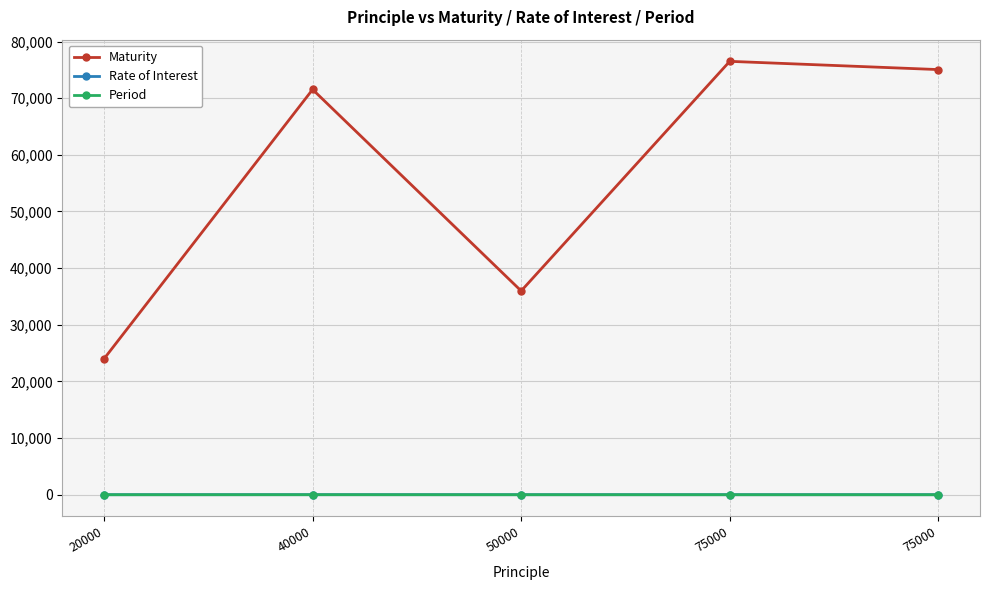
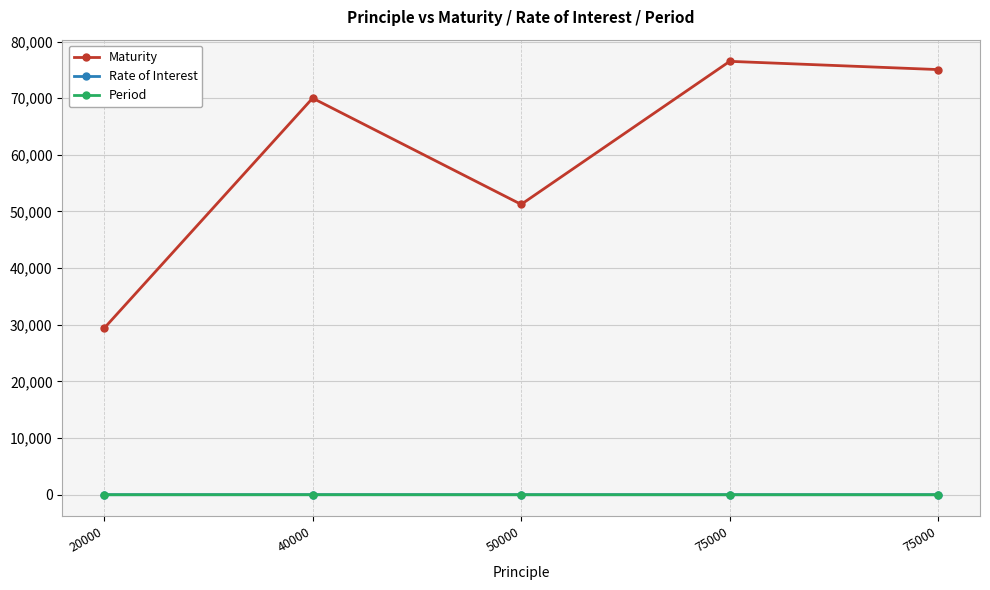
  {
    "Maturity": {
-     "20000": "24,000",
-     "40000": "72,000",
-     "50000": "36,000"
+     "20000": "29,000",
+     "40000": "70,000",
+     "50000": "51,000"
    },
    "Period": {
      "20000": "0",
      "40000": "0",
      "50000": "0"
    }
  }
